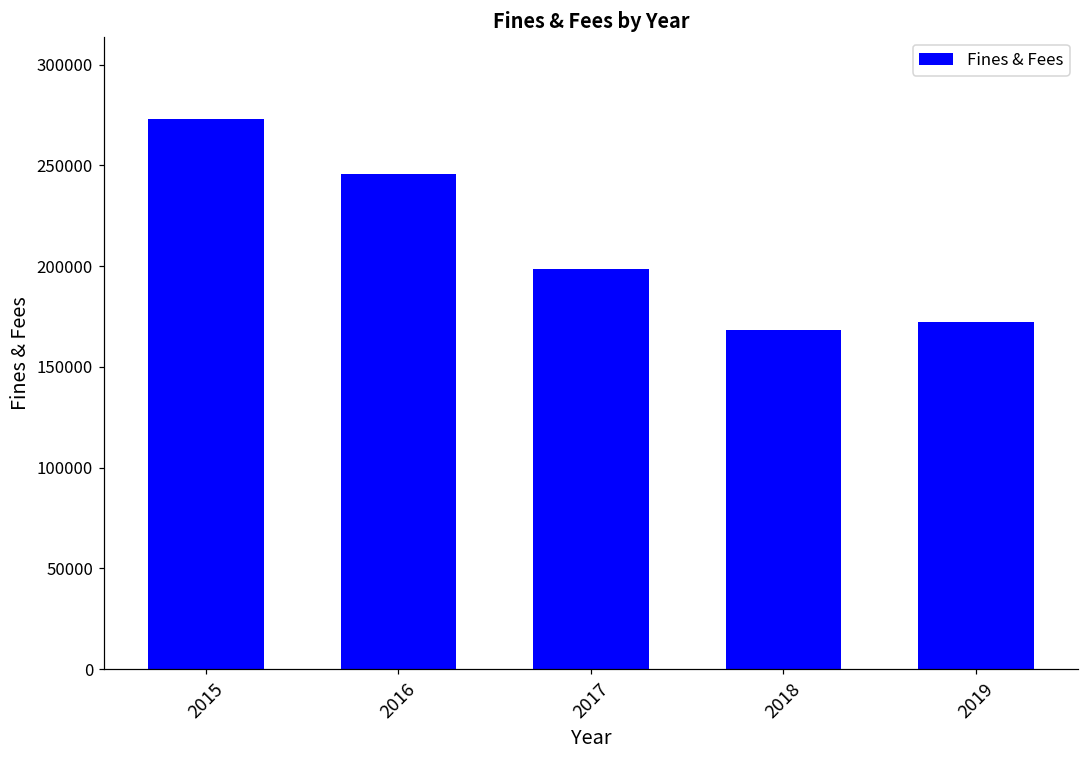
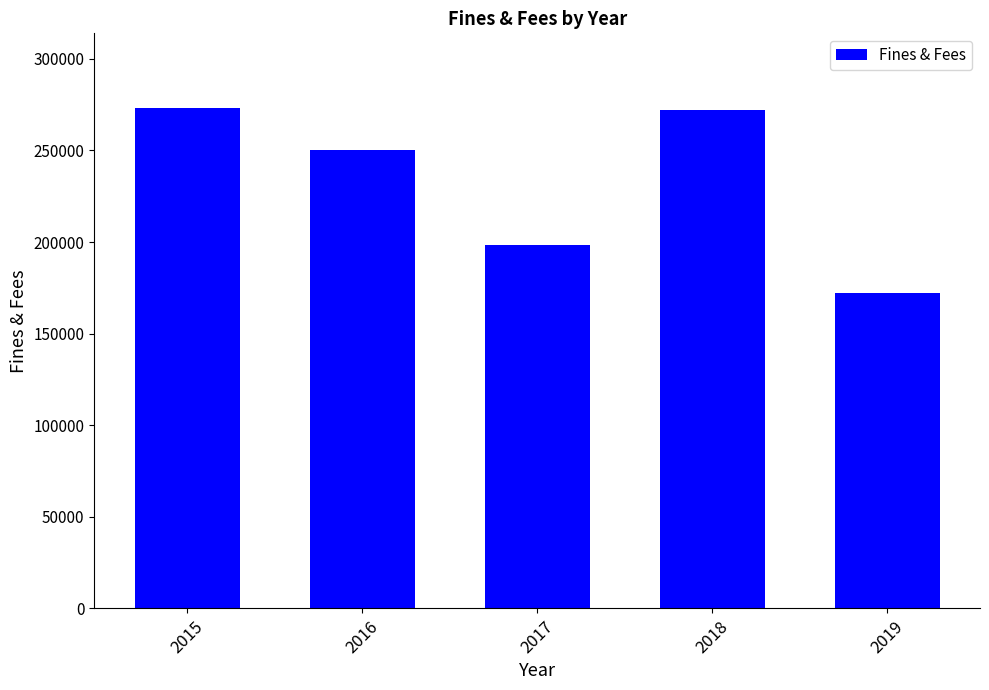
  {
    "2015": 273000,
-   "2016": 246000,
+   "2016": 250000,
    "2017": 199000,
-   "2018": 169000,
+   "2018": 272000,
    "2019": 172000
  }
